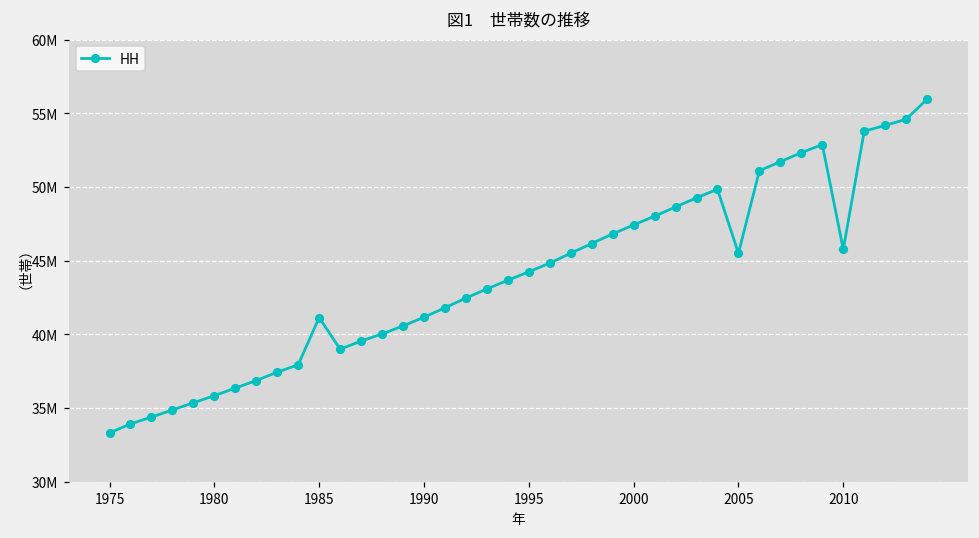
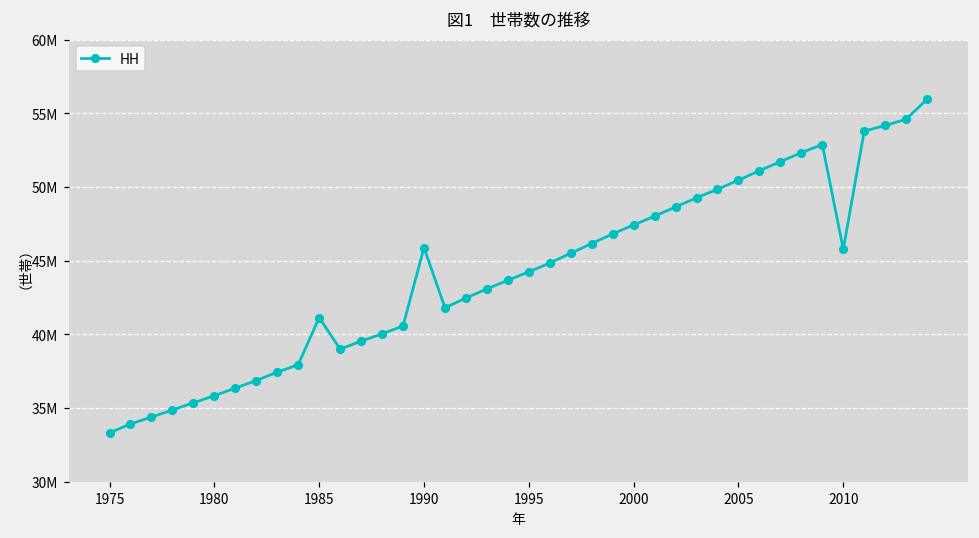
  {
    "1975": 33300000,
    "1980": 35800000,
    "1985": 41100000,
-   "1990": 41200000,
+   "1990": 45900000,
    "1995": 44200000,
    "2000": 47400000,
-   "2005": 45500000,
+   "2005": 50500000,
    "2010": 45800000
  }
